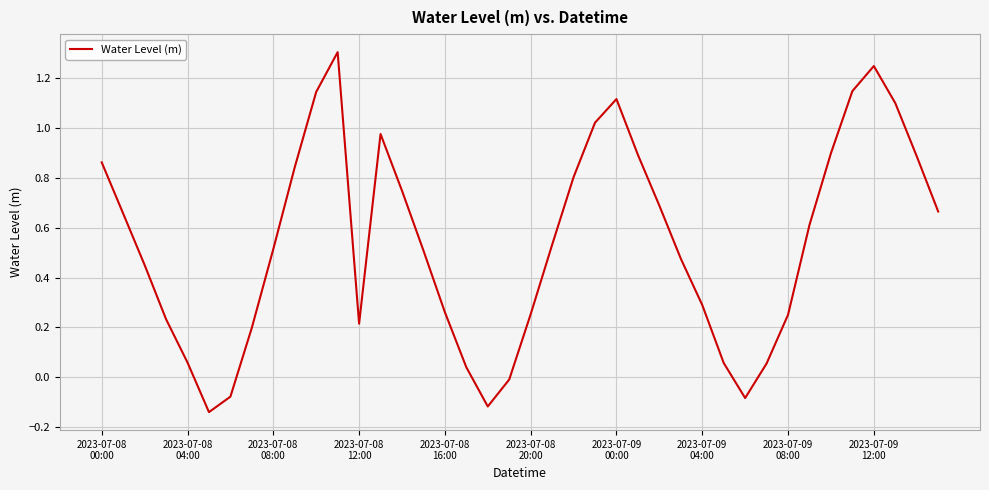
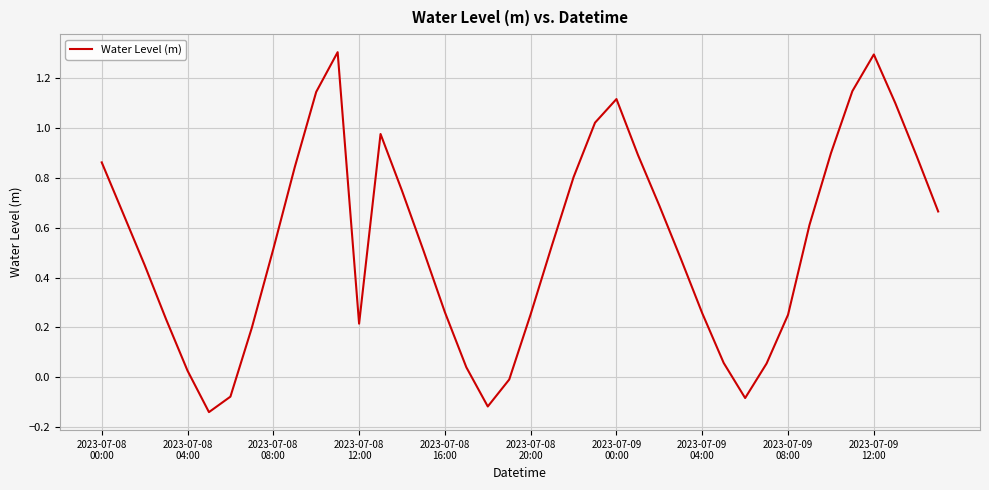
  {
    "2023-07-08 00:00": 0.86,
-   "2023-07-08 04:00": 0.06,
+   "2023-07-08 04:00": 0.03,
    "2023-07-08 08:00": 0.51,
    "2023-07-08 12:00": 0.22,
    "2023-07-08 16:00": 0.26,
    "2023-07-08 20:00": 0.25,
    "2023-07-09 00:00": 1.12,
-   "2023-07-09 04:00": 0.29,
+   "2023-07-09 04:00": 0.26,
    "2023-07-09 08:00": 0.25,
-   "2023-07-09 12:00": 1.25
+   "2023-07-09 12:00": 1.30
  }
